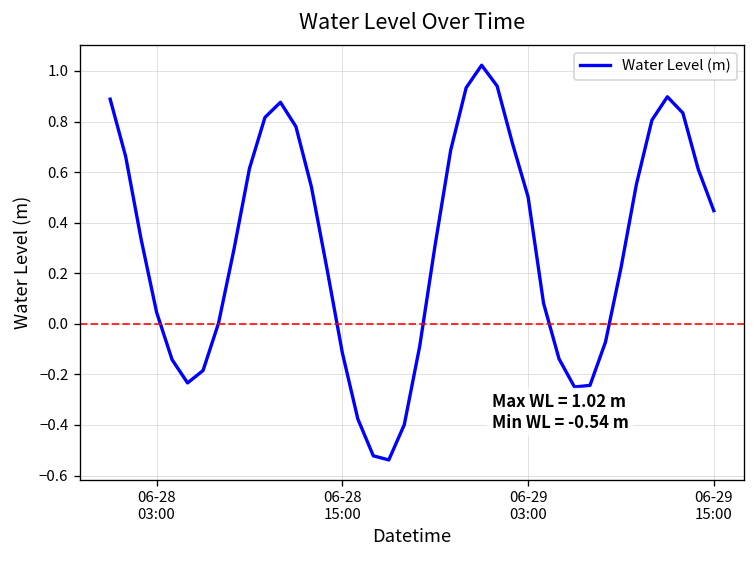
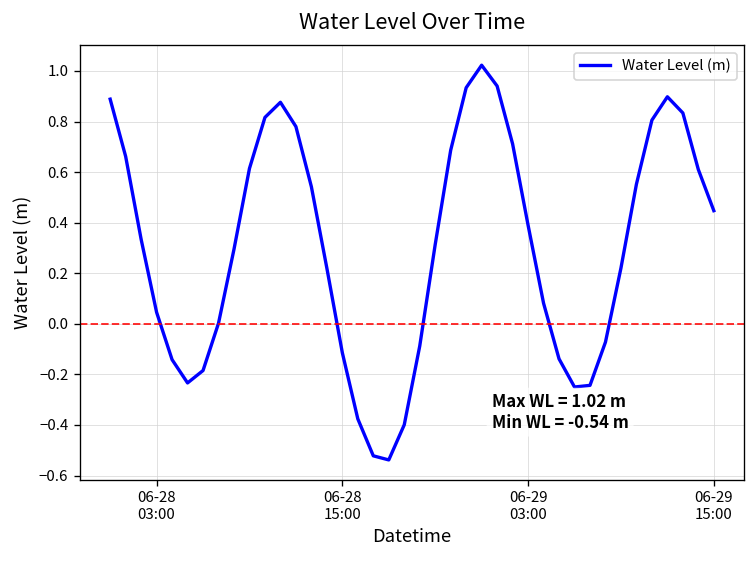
  {
    "06-28 03:00": 0.05,
    "06-28 15:00": -0.11,
-   "06-29 03:00": 0.50,
+   "06-29 03:00": 0.39,
    "06-29 15:00": 0.45
  }
